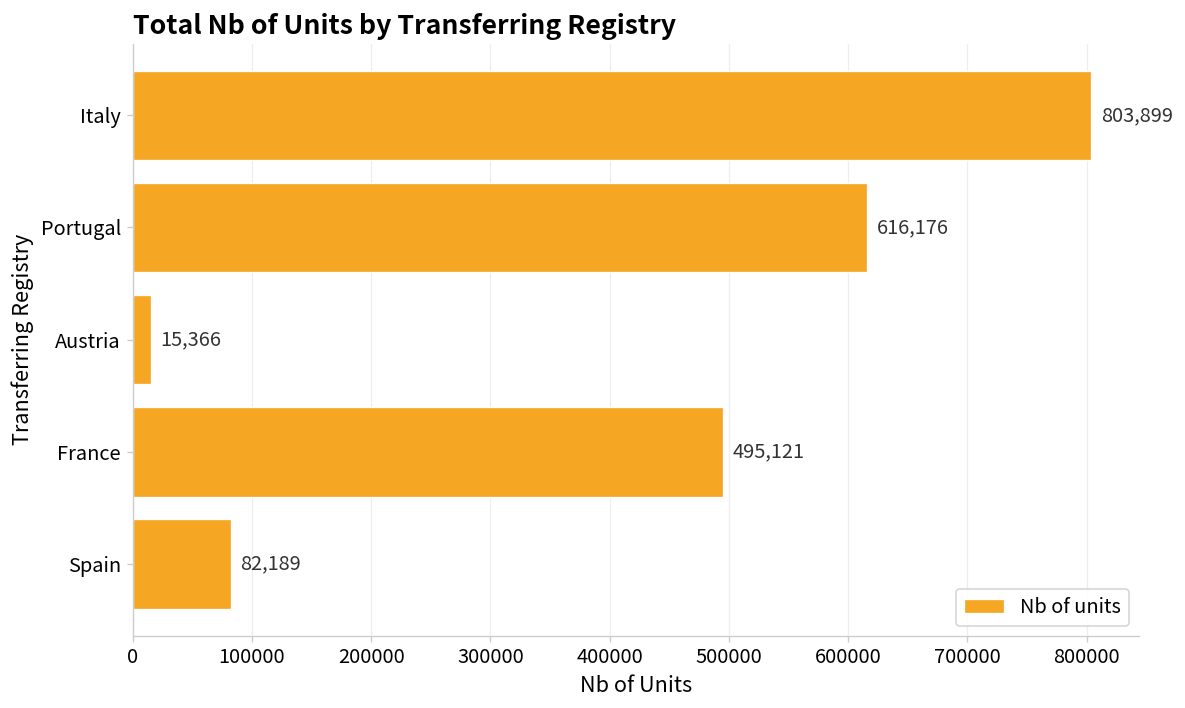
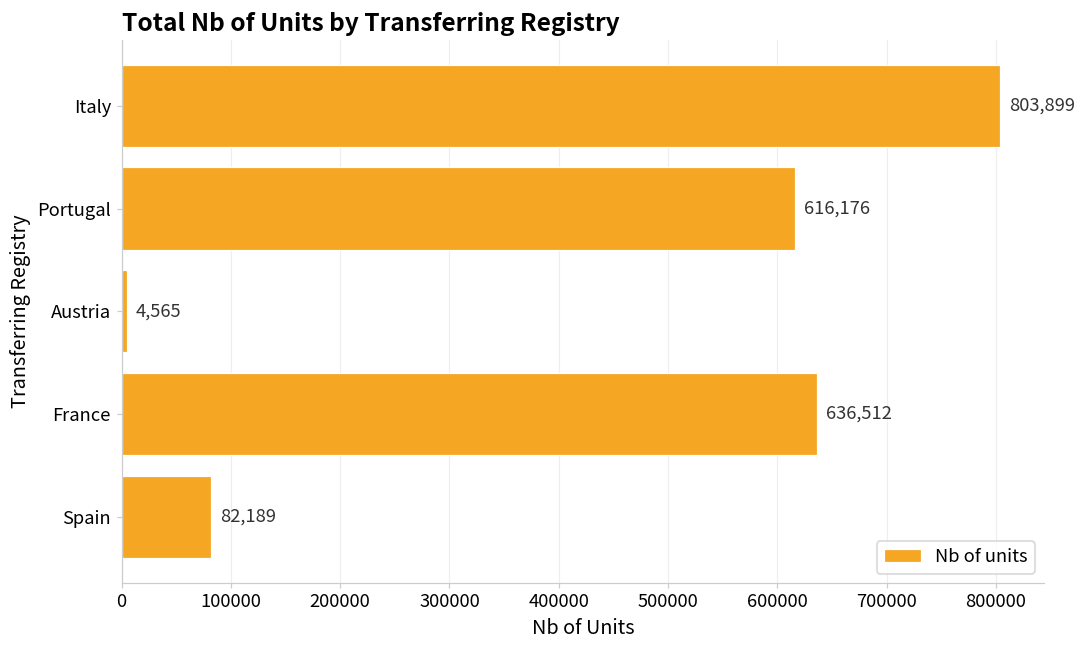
  {
    "Italy": "803,899",
    "Portugal": "616,176",
-   "Austria": "15,366",
-   "France": "495,121",
+   "Austria": "4,565",
+   "France": "636,512",
    "Spain": "82,189"
  }
